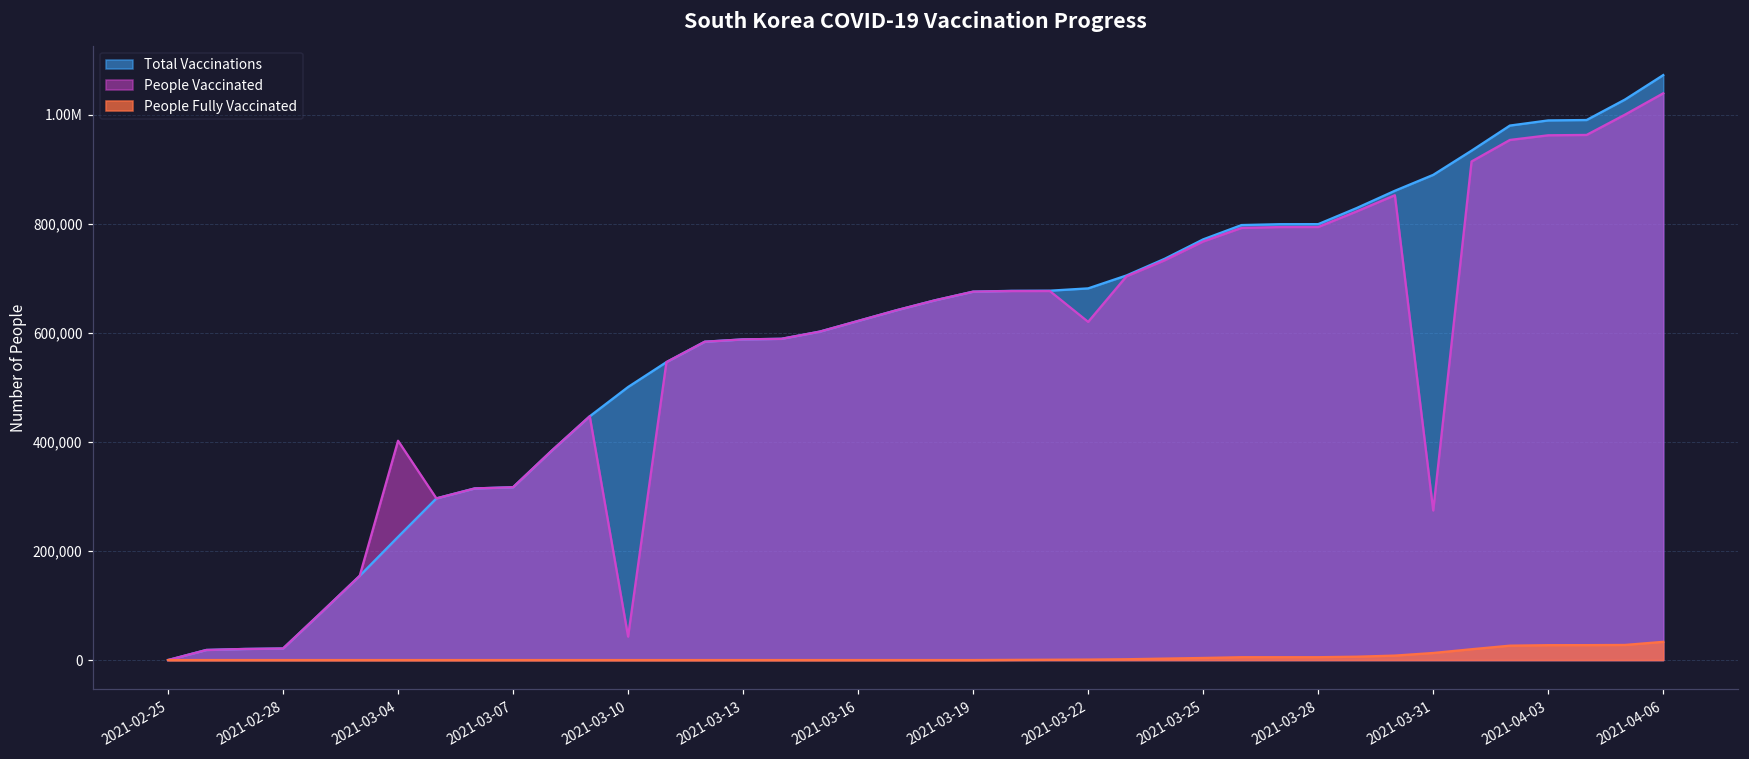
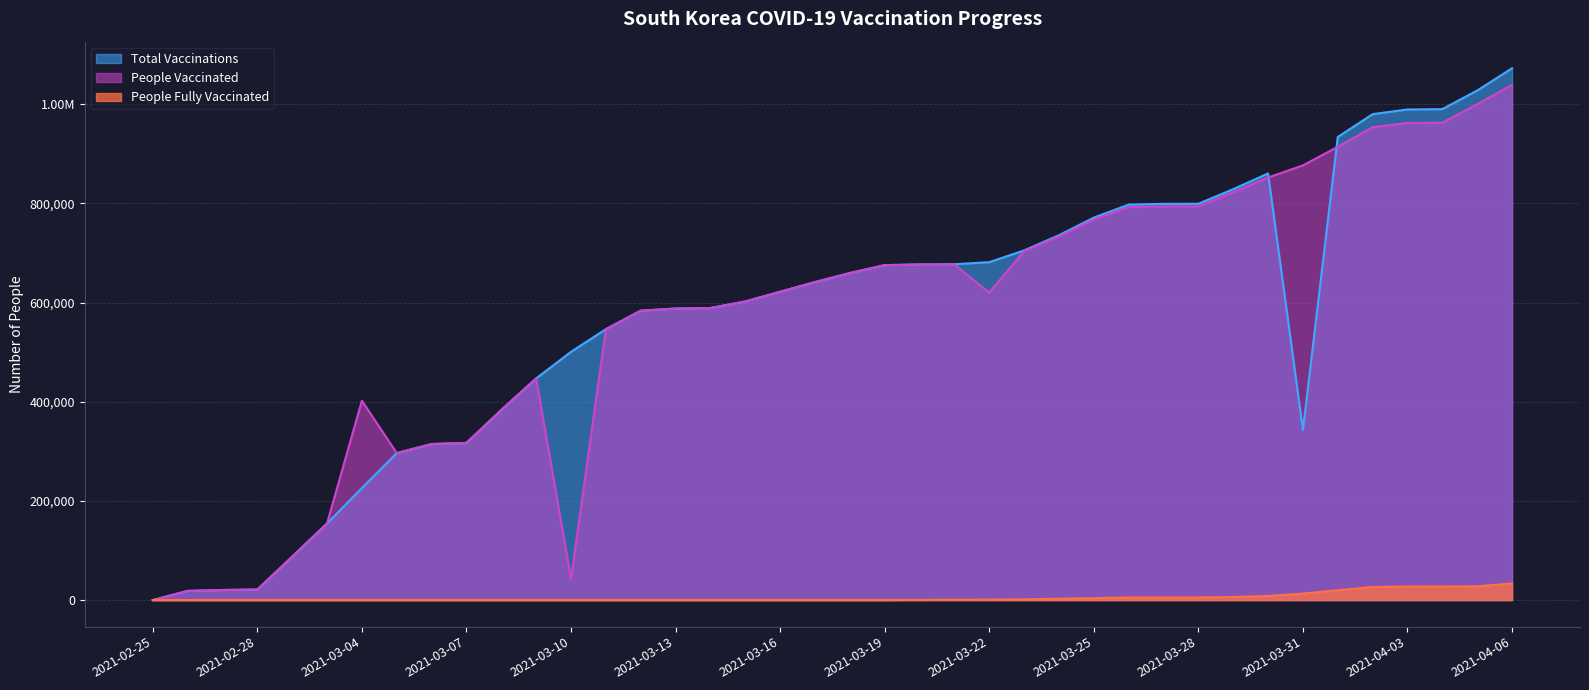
  {
    "Total Vaccinations": {
      "2021-03-04": "230,000",
      "2021-03-10": "500,000",
      "2021-03-22": "680,000",
      "2021-03-28": "800,000",
-     "2021-03-31": "890,000",
+     "2021-03-31": "340,000",
      "2021-04-03": "990,000",
      "2021-04-06": "1,070,000"
    },
    "People Vaccinated": {
      "2021-03-04": "400,000",
      "2021-03-10": "40,000",
      "2021-03-22": "620,000",
      "2021-03-28": "790,000",
-     "2021-03-31": "270,000",
+     "2021-03-31": "880,000",
      "2021-04-03": "960,000",
      "2021-04-06": "1,040,000"
    },
    "People Fully Vaccinated": {
      "2021-02-28": "0",
      "2021-03-04": "0",
      "2021-03-07": "0",
      "2021-03-10": "0",
      "2021-03-13": "0",
      "2021-03-16": "0",
      "2021-03-19": "0",
      "2021-03-22": "0",
      "2021-03-25": "0",
      "2021-03-28": "10,000",
      "2021-03-31": "10,000",
      "2021-04-03": "30,000",
      "2021-04-06": "30,000"
    }
  }
